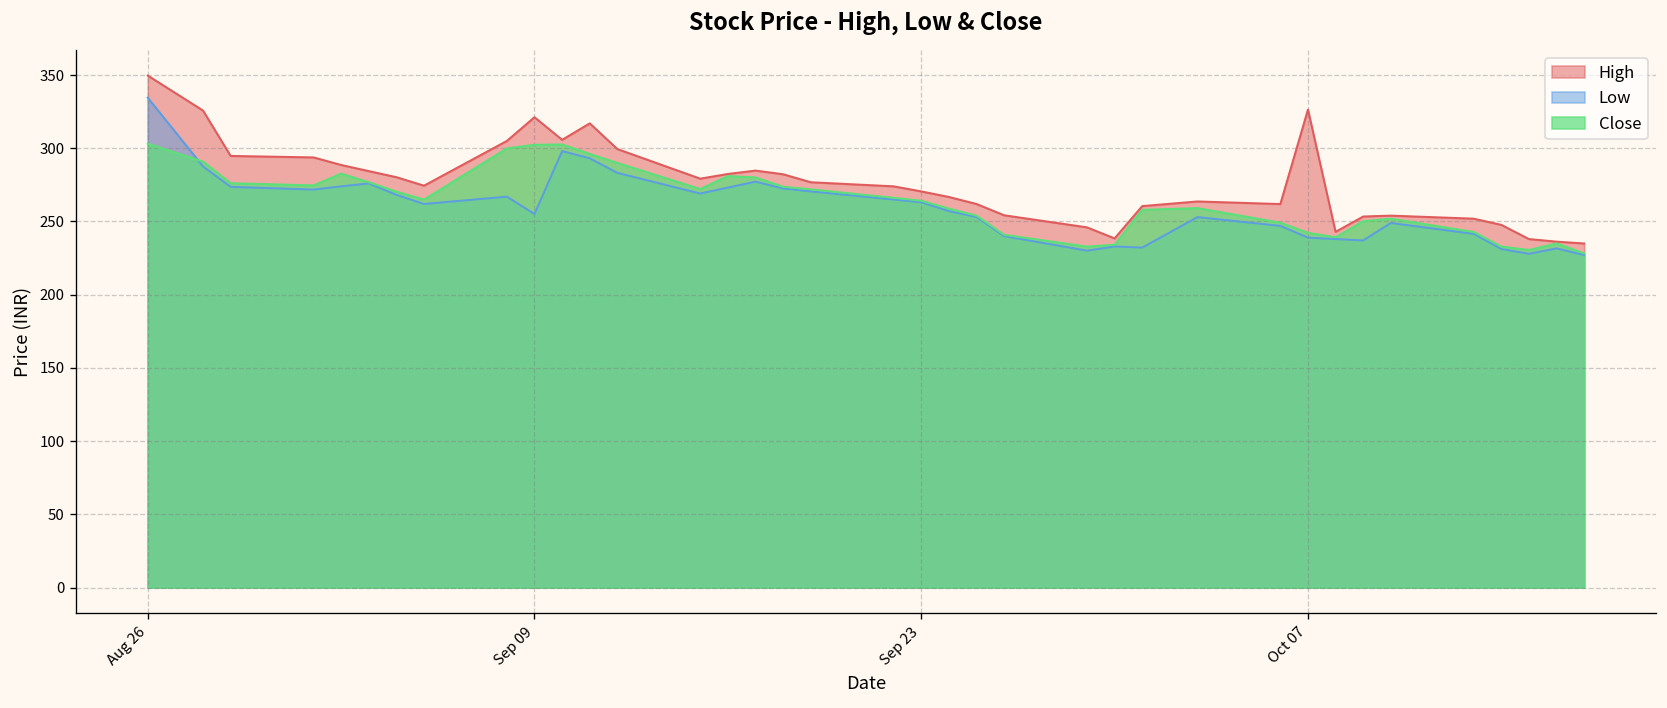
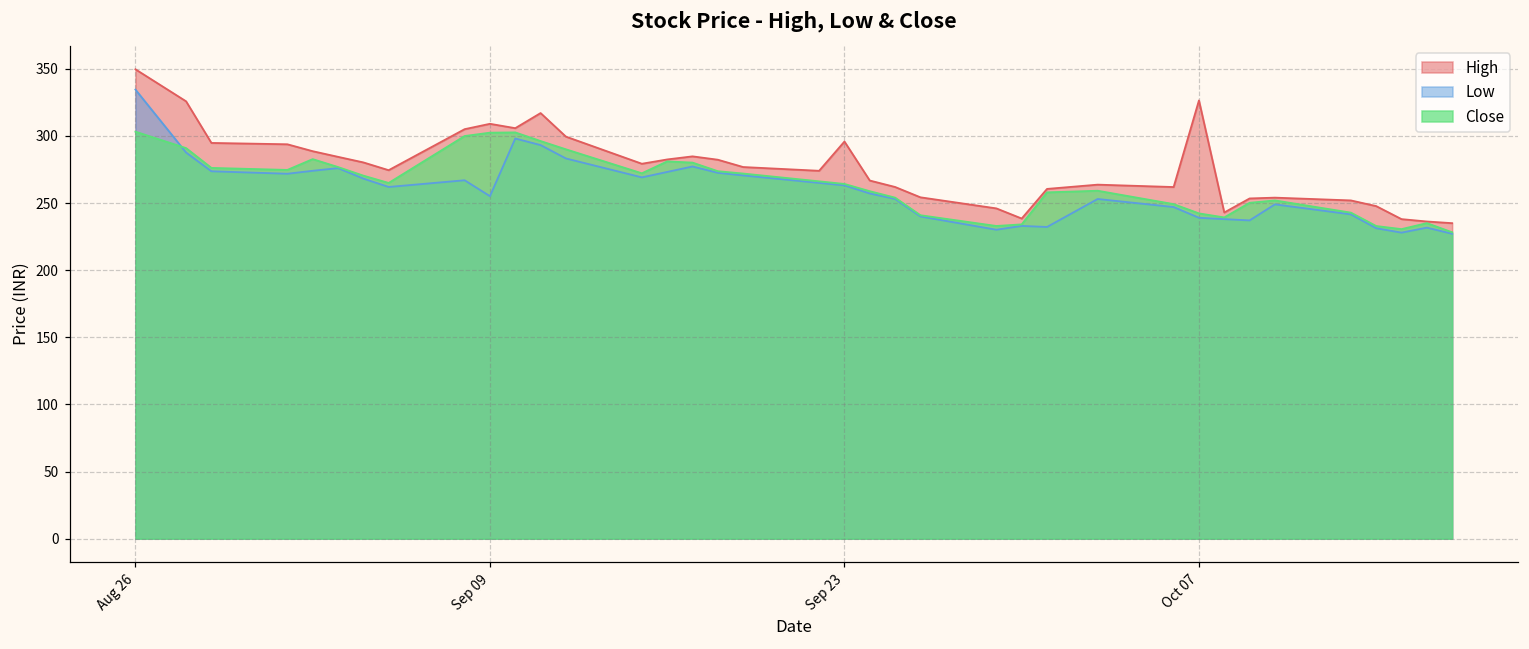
  {
    "High": {
      "Aug 26": 350,
-     "Sep 09": 321,
-     "Sep 23": 271,
+     "Sep 09": 309,
+     "Sep 23": 296,
      "Oct 07": 326
    },
    "Low": {
      "Aug 26": 334,
      "Sep 09": 255,
      "Oct 07": 239
    },
    "Close": {
      "Aug 26": 303,
      "Sep 09": 302,
      "Oct 07": 242
    }
  }
